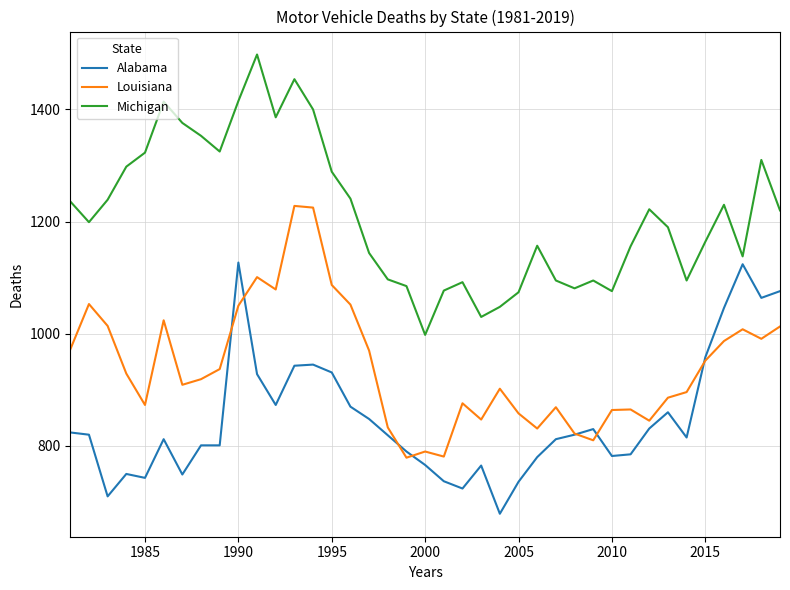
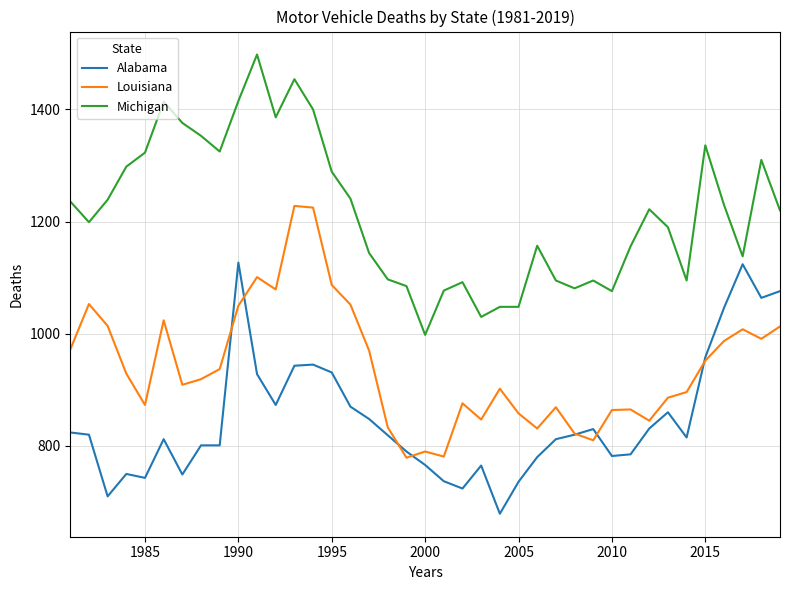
  {
    "Alabama": {
      "1985": 740,
      "1990": 1130,
      "1995": 930,
      "2000": 770,
      "2005": 740,
      "2010": 780,
      "2015": 960
    },
    "Louisiana": {
      "1985": 870,
      "1990": 1050,
      "1995": 1090,
      "2000": 790,
      "2005": 860,
      "2010": 860,
      "2015": 950
    },
    "Michigan": {
      "1985": 1320,
      "1990": 1420,
      "1995": 1290,
      "2000": 1000,
-     "2005": 1070,
+     "2005": 1050,
      "2010": 1080,
-     "2015": 1160
+     "2015": 1340
    }
  }
